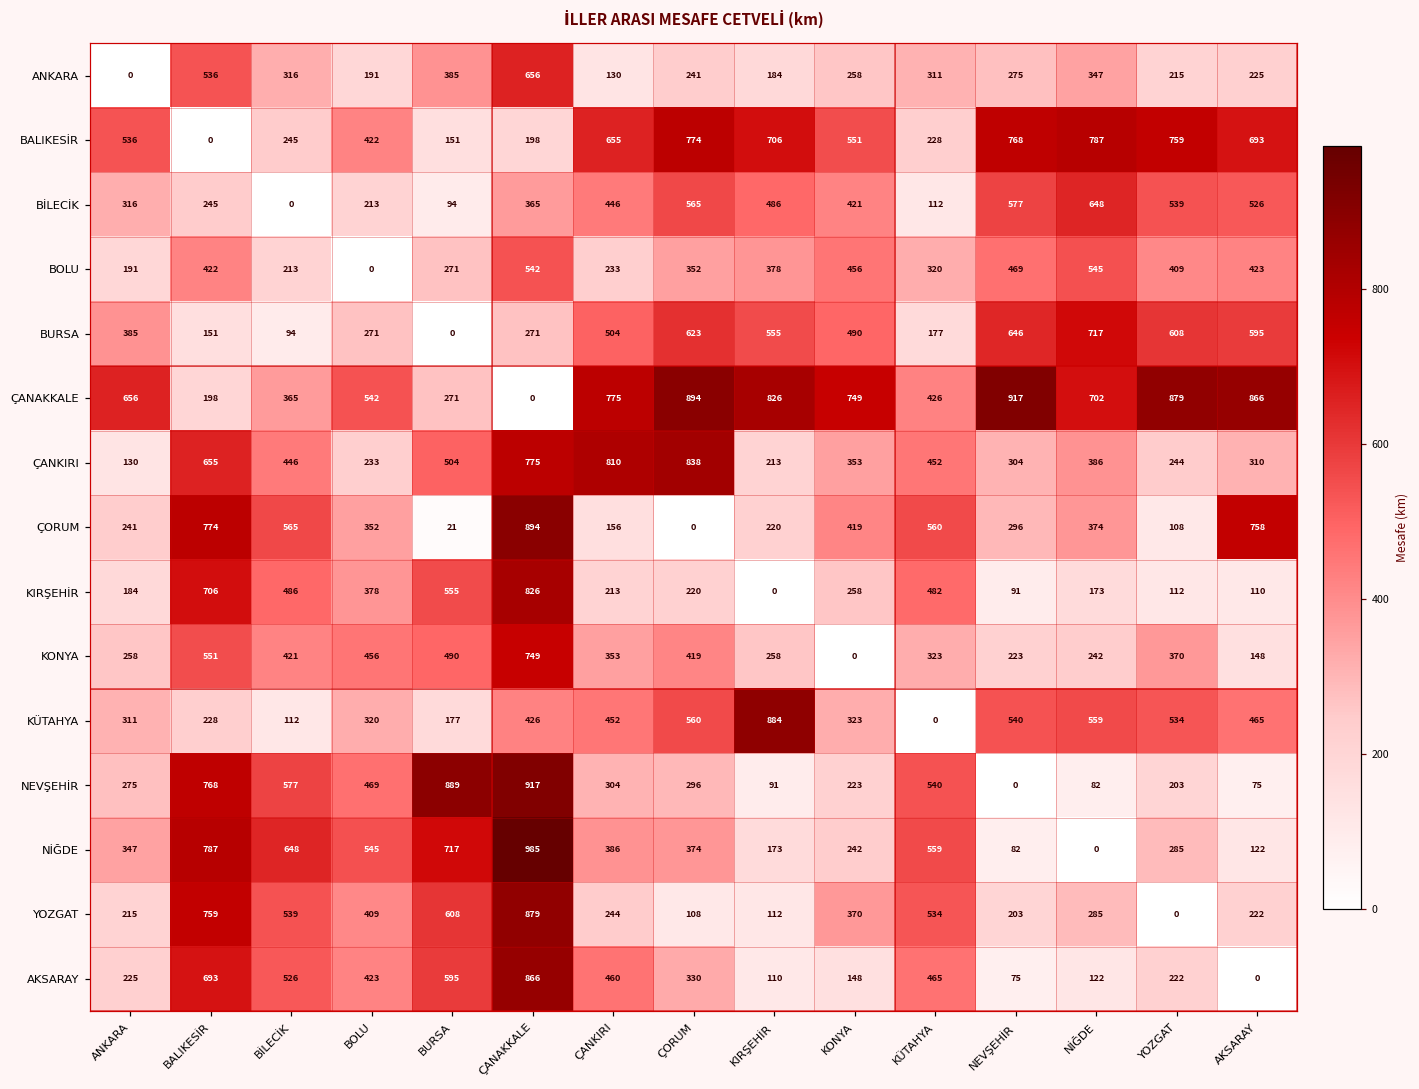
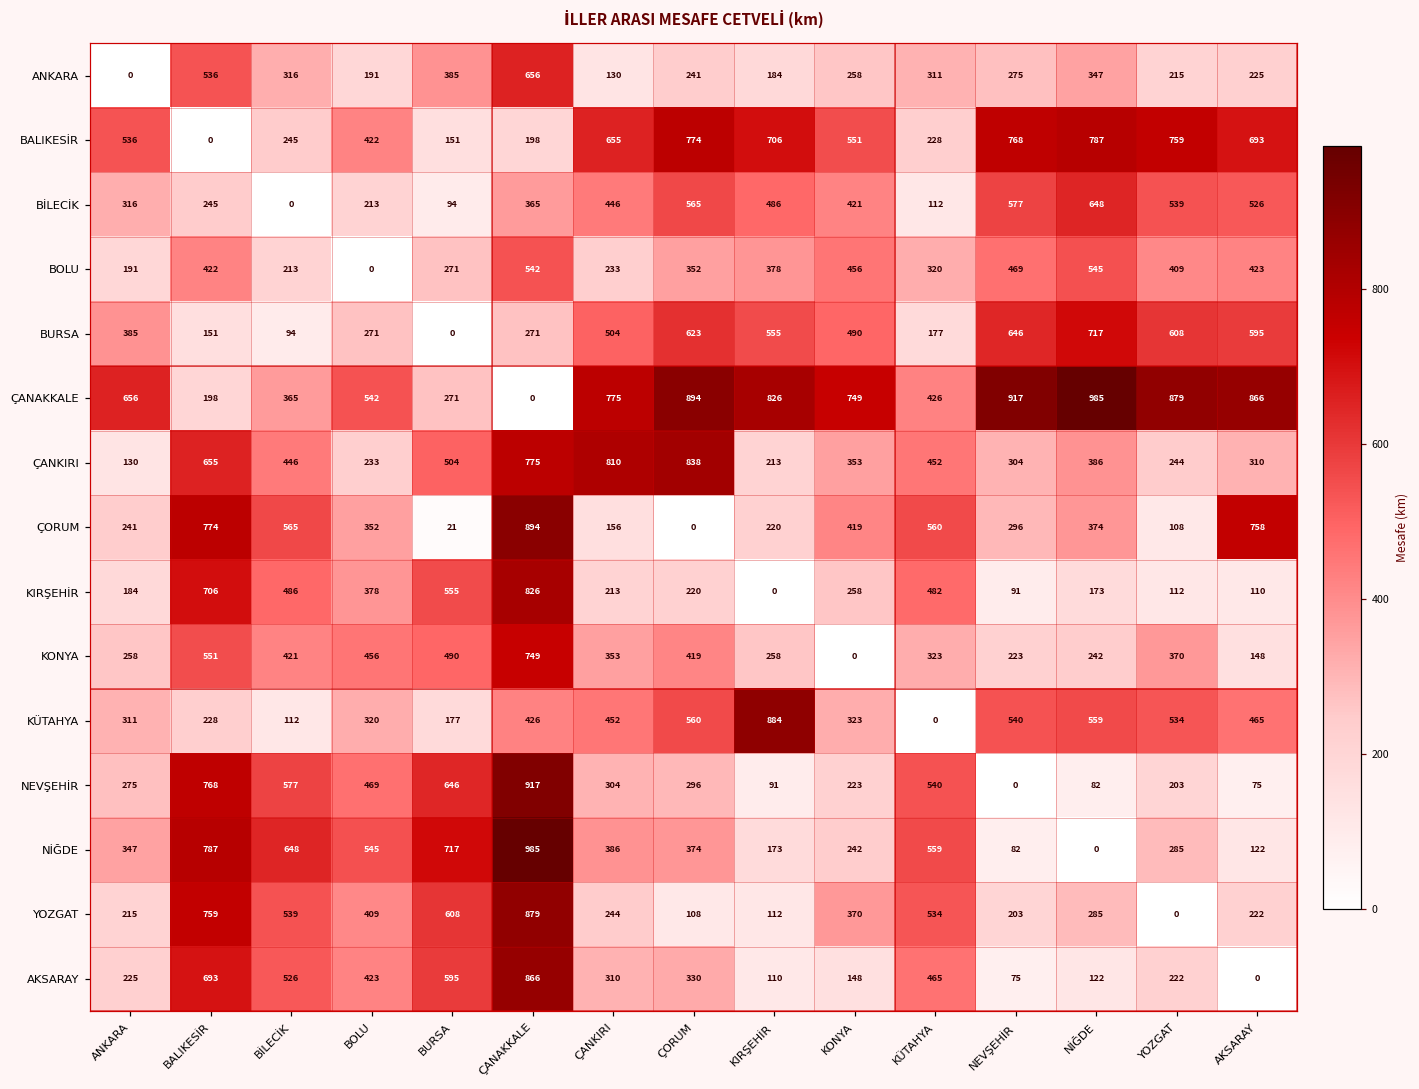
  {
    "ÇANAKKALE": {
      "ANKARA": 656,
      "BALIKESİR": 198,
      "BİLECİK": 365,
      "BOLU": 542,
      "BURSA": 271,
      "ÇANAKKALE": 0,
      "ÇANKIRI": 775,
      "ÇORUM": 894,
      "KIRŞEHİR": 826,
      "KONYA": 749,
      "KÜTAHYA": 426,
      "NEVŞEHİR": 917,
-     "NİĞDE": 702,
+     "NİĞDE": 985,
      "YOZGAT": 879,
      "AKSARAY": 866
    },
    "NEVŞEHİR": {
      "ANKARA": 275,
      "BALIKESİR": 768,
      "BİLECİK": 577,
      "BOLU": 469,
-     "BURSA": 889,
+     "BURSA": 646,
      "ÇANAKKALE": 917,
      "ÇANKIRI": 304,
      "ÇORUM": 296,
      "KIRŞEHİR": 91,
      "KONYA": 223,
      "KÜTAHYA": 540,
      "NEVŞEHİR": 0,
      "NİĞDE": 82,
      "YOZGAT": 203,
      "AKSARAY": 75
    },
    "AKSARAY": {
      "ANKARA": 225,
      "BALIKESİR": 693,
      "BİLECİK": 526,
      "BOLU": 423,
      "BURSA": 595,
      "ÇANAKKALE": 866,
-     "ÇANKIRI": 460,
+     "ÇANKIRI": 310,
      "ÇORUM": 330,
      "KIRŞEHİR": 110,
      "KONYA": 148,
      "KÜTAHYA": 465,
      "NEVŞEHİR": 75,
      "NİĞDE": 122,
      "YOZGAT": 222,
      "AKSARAY": 0
    }
  }
